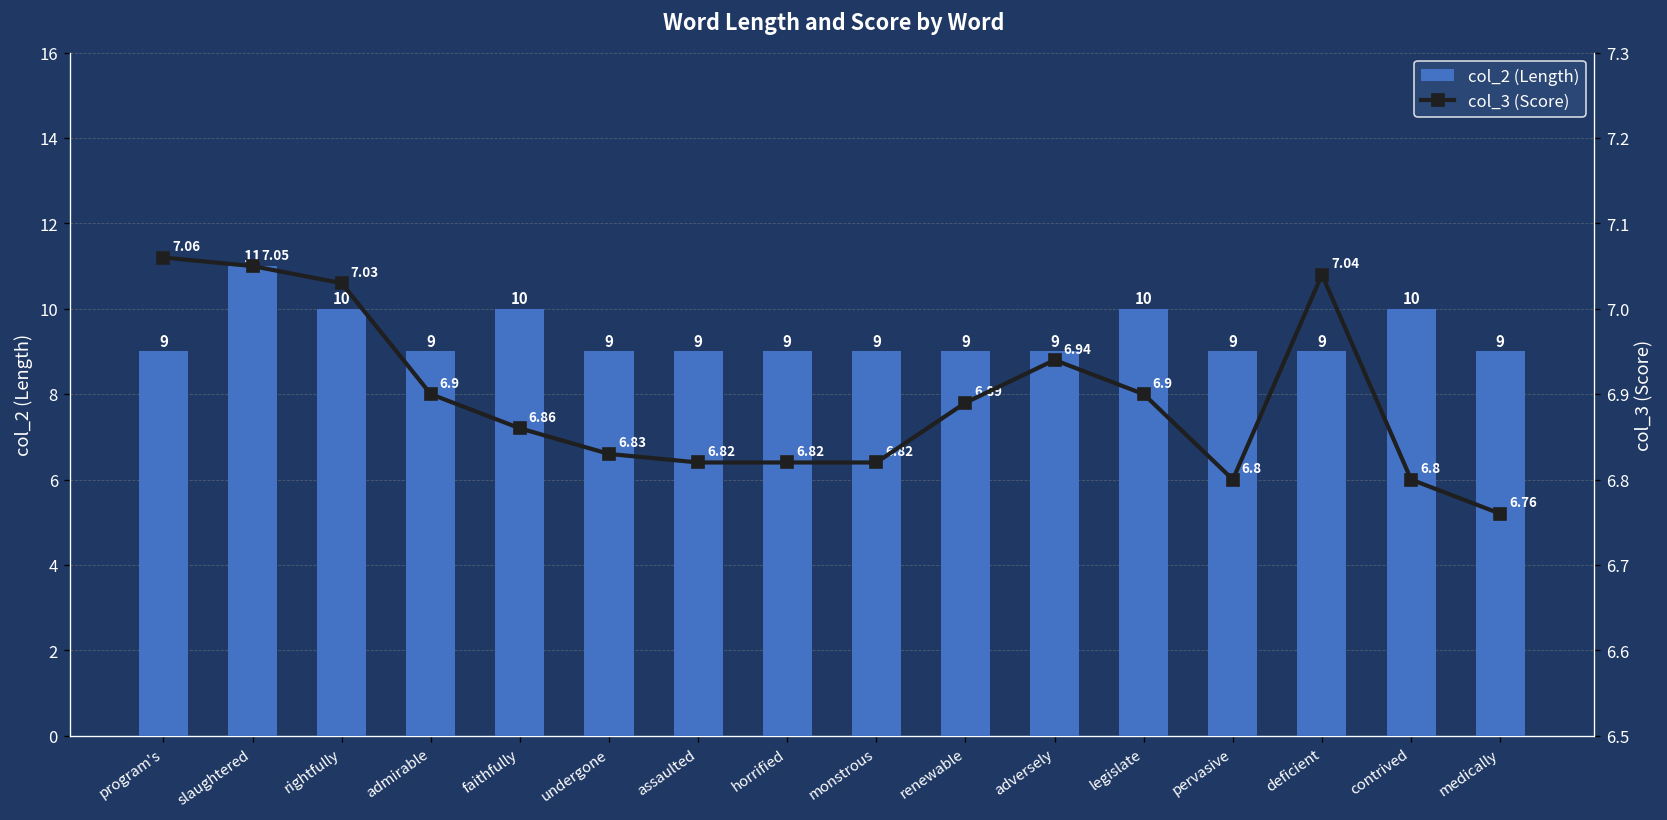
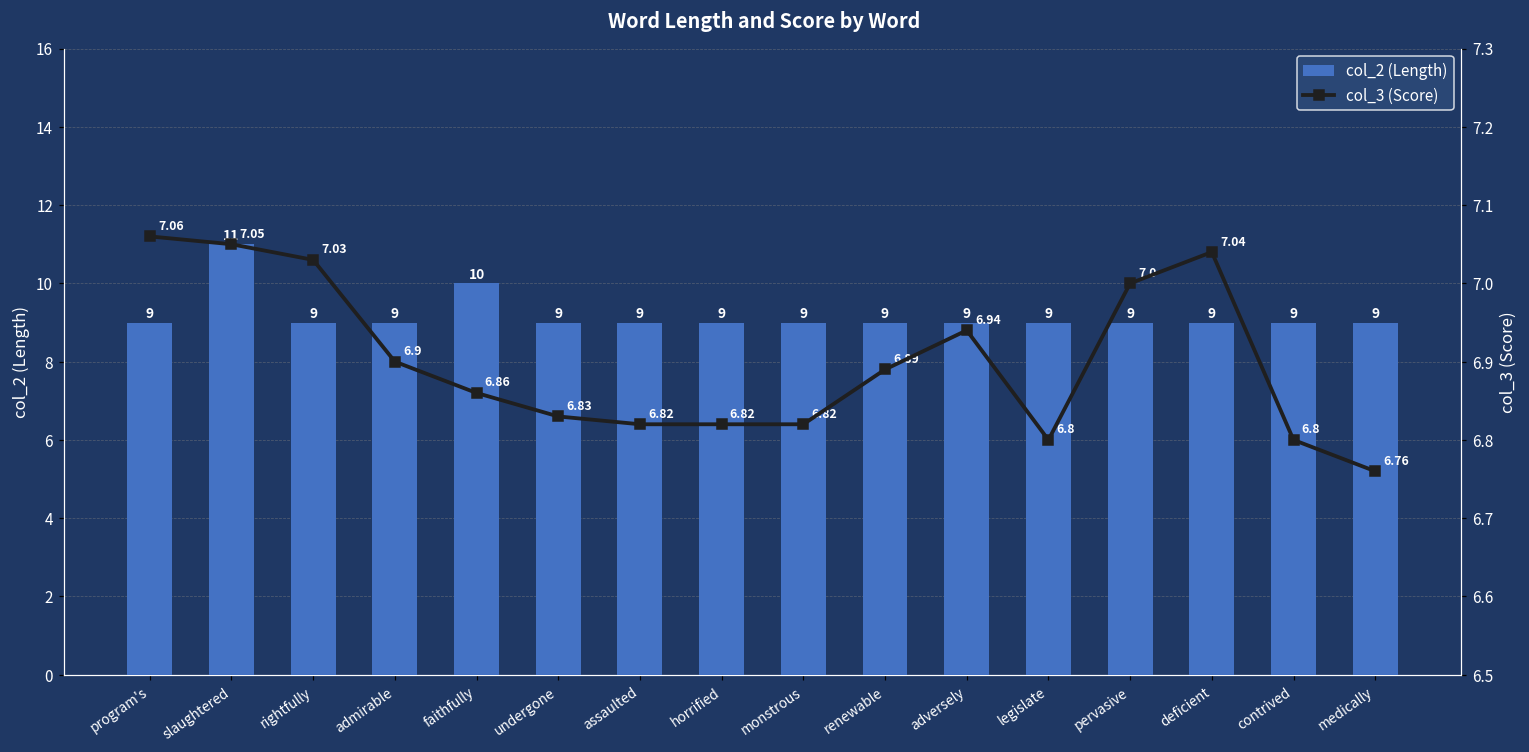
  {
    "col_2 (Length)": {
      "program's": 9,
-     "rightfully": 10,
+     "rightfully": 9,
      "admirable": 9,
      "faithfully": 10,
      "undergone": 9,
      "assaulted": 9,
      "horrified": 9,
      "monstrous": 9,
      "renewable": 9,
      "adversely": 9,
-     "legislate": 10,
+     "legislate": 9,
      "pervasive": 9,
      "deficient": 9,
-     "contrived": 10,
+     "contrived": 9,
      "medically": 9
    },
    "col_3 (Score)": {
      "program's": 7.06,
      "slaughtered": 7.05,
      "rightfully": 7.03,
      "admirable": 6.9,
      "faithfully": 6.86,
      "undergone": 6.83,
      "assaulted": 6.82,
      "horrified": 6.82,
      "monstrous": 6.82,
      "renewable": 6.89,
      "adversely": 6.94,
-     "legislate": 6.9,
-     "pervasive": 6.8,
+     "legislate": 6.8,
+     "pervasive": 7.0,
      "deficient": 7.04,
      "contrived": 6.8,
      "medically": 6.76
    }
  }
